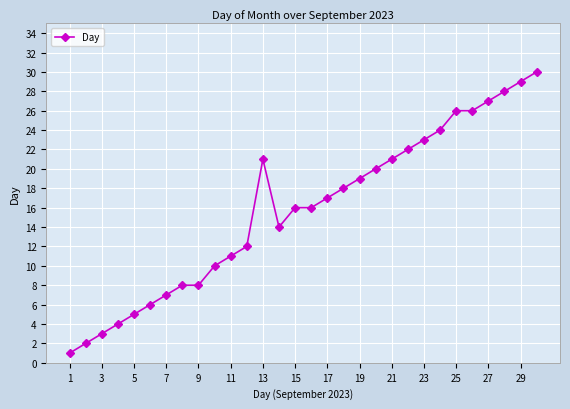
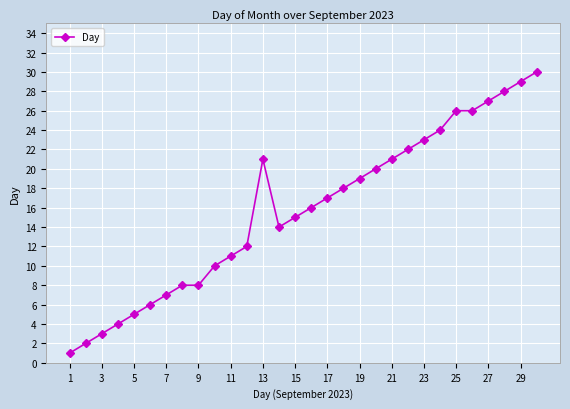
  {
    "1": 1,
    "3": 3,
    "5": 5,
    "7": 7,
    "9": 8,
    "11": 11,
    "13": 21,
-   "15": 16,
+   "15": 15,
    "17": 17,
    "19": 19,
    "21": 21,
    "23": 23,
    "25": 26,
    "27": 27,
    "29": 29
  }
